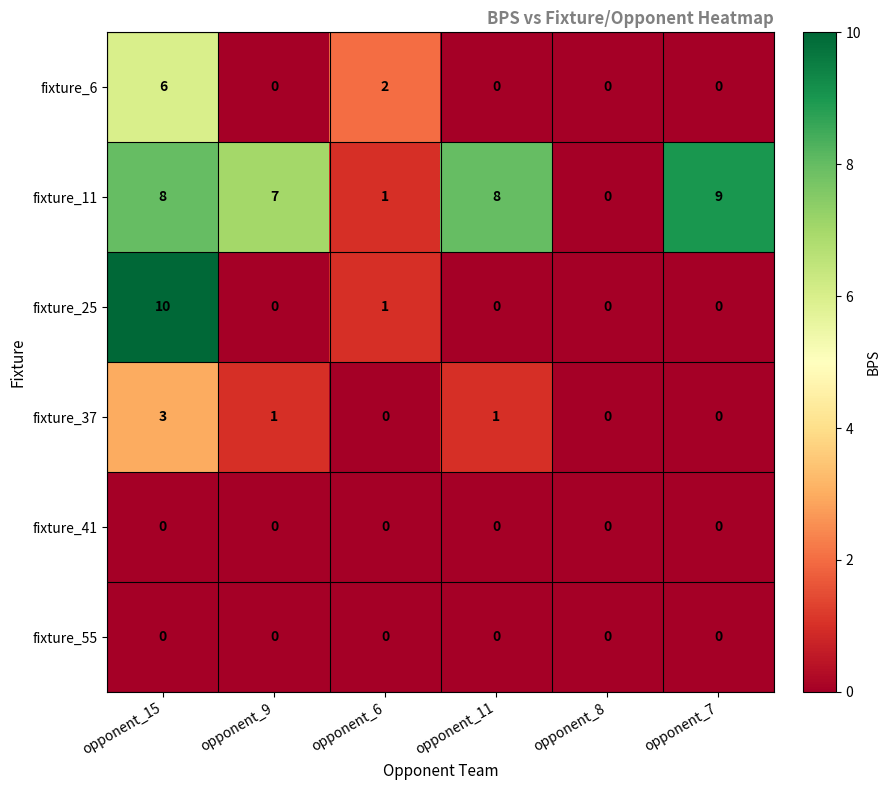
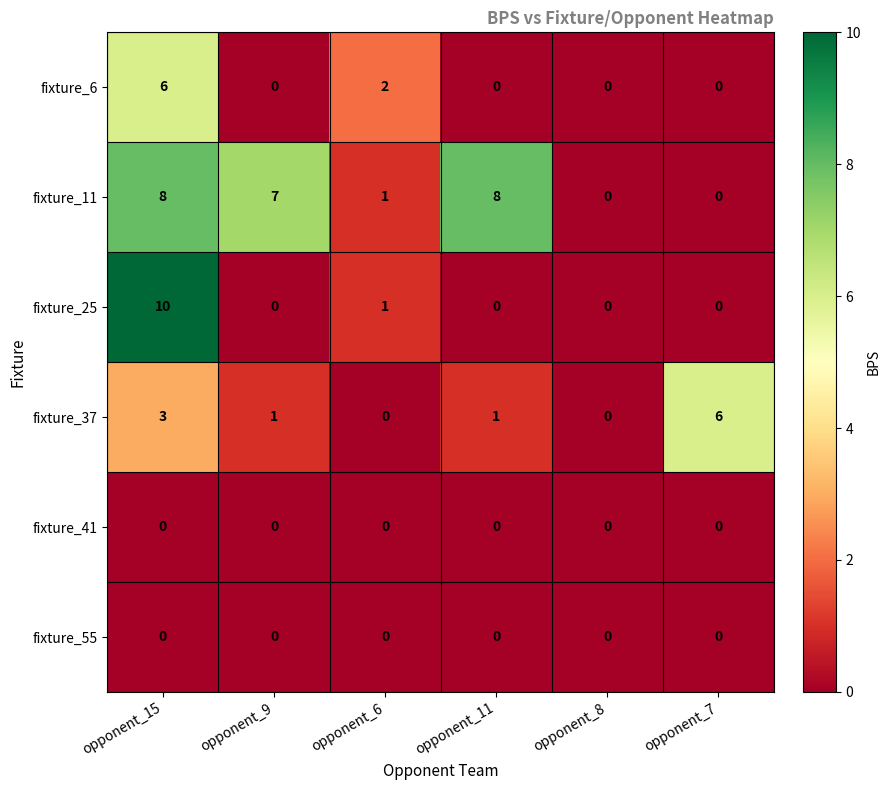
  {
    "fixture_6": {
      "opponent_15": 6,
      "opponent_9": 0,
      "opponent_6": 2,
      "opponent_11": 0,
      "opponent_8": 0,
      "opponent_7": 0
    },
    "fixture_11": {
      "opponent_15": 8,
      "opponent_9": 7,
      "opponent_6": 1,
      "opponent_11": 8,
      "opponent_8": 0,
-     "opponent_7": 9
+     "opponent_7": 0
    },
    "fixture_25": {
      "opponent_15": 10,
      "opponent_9": 0,
      "opponent_6": 1,
      "opponent_11": 0,
      "opponent_8": 0,
      "opponent_7": 0
    },
    "fixture_37": {
      "opponent_15": 3,
      "opponent_9": 1,
      "opponent_6": 0,
      "opponent_11": 1,
      "opponent_8": 0,
-     "opponent_7": 0
+     "opponent_7": 6
    },
    "fixture_41": {
      "opponent_15": 0,
      "opponent_9": 0,
      "opponent_6": 0,
      "opponent_11": 0,
      "opponent_8": 0,
      "opponent_7": 0
    },
    "fixture_55": {
      "opponent_15": 0,
      "opponent_9": 0,
      "opponent_6": 0,
      "opponent_11": 0,
      "opponent_8": 0,
      "opponent_7": 0
    }
  }
